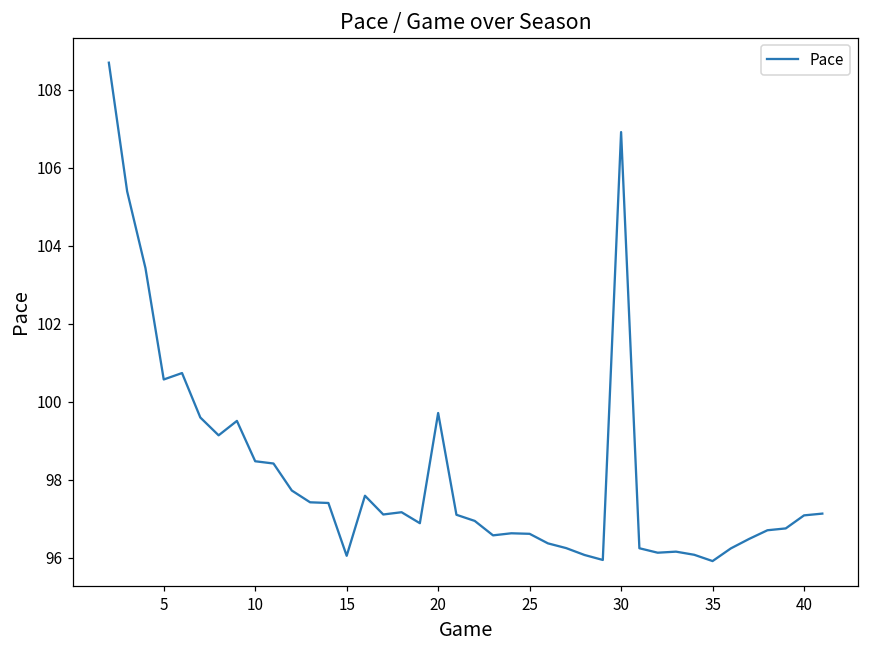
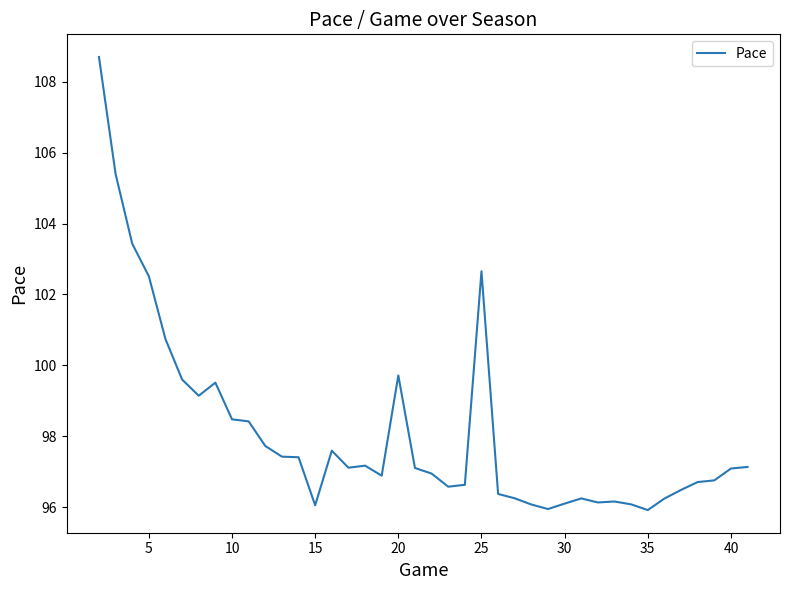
  {
-   "5": 100.6,
+   "5": 102.5,
    "10": 98.5,
    "15": 96.1,
    "20": 99.7,
-   "25": 96.6,
-   "30": 106.9,
+   "25": 102.7,
+   "30": 96.1,
    "35": 95.9,
    "40": 97.1
  }
